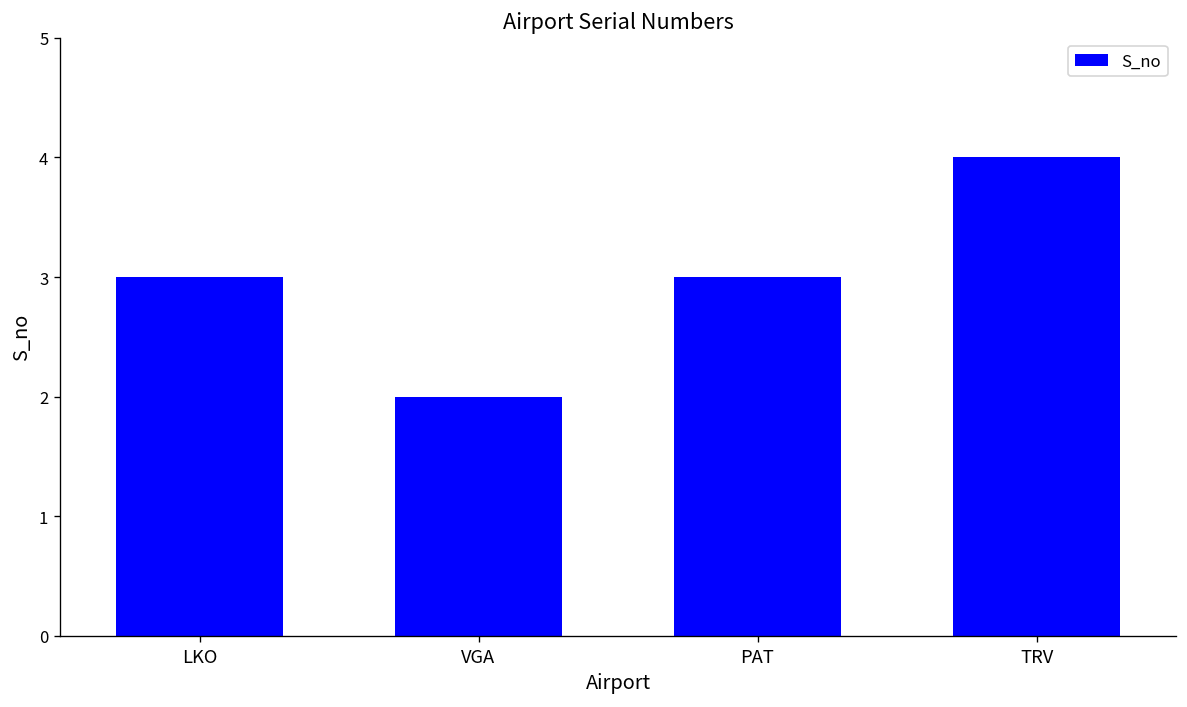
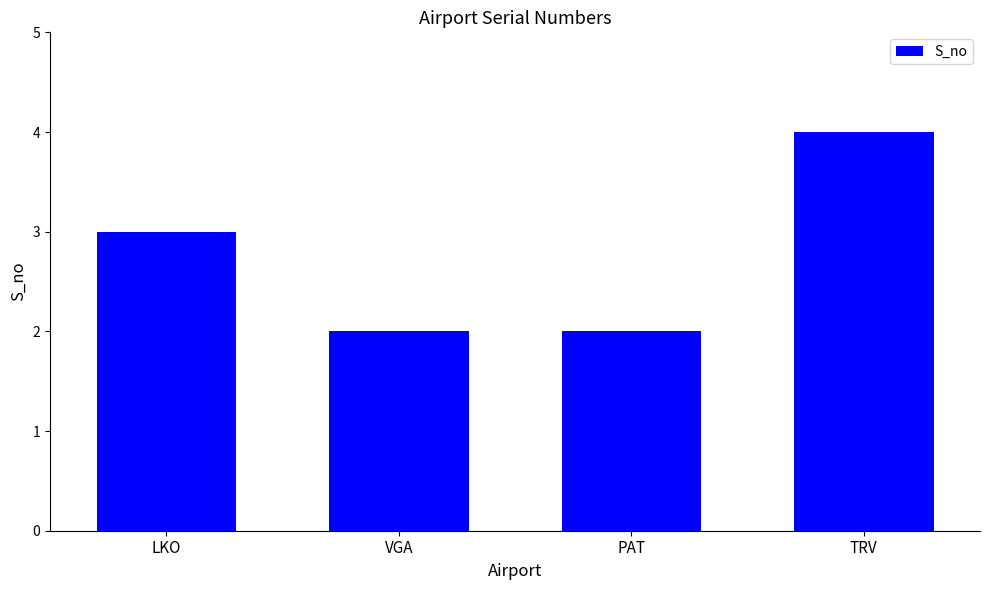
  {
    "LKO": 3,
    "VGA": 2,
-   "PAT": 3,
+   "PAT": 2,
    "TRV": 4
  }
